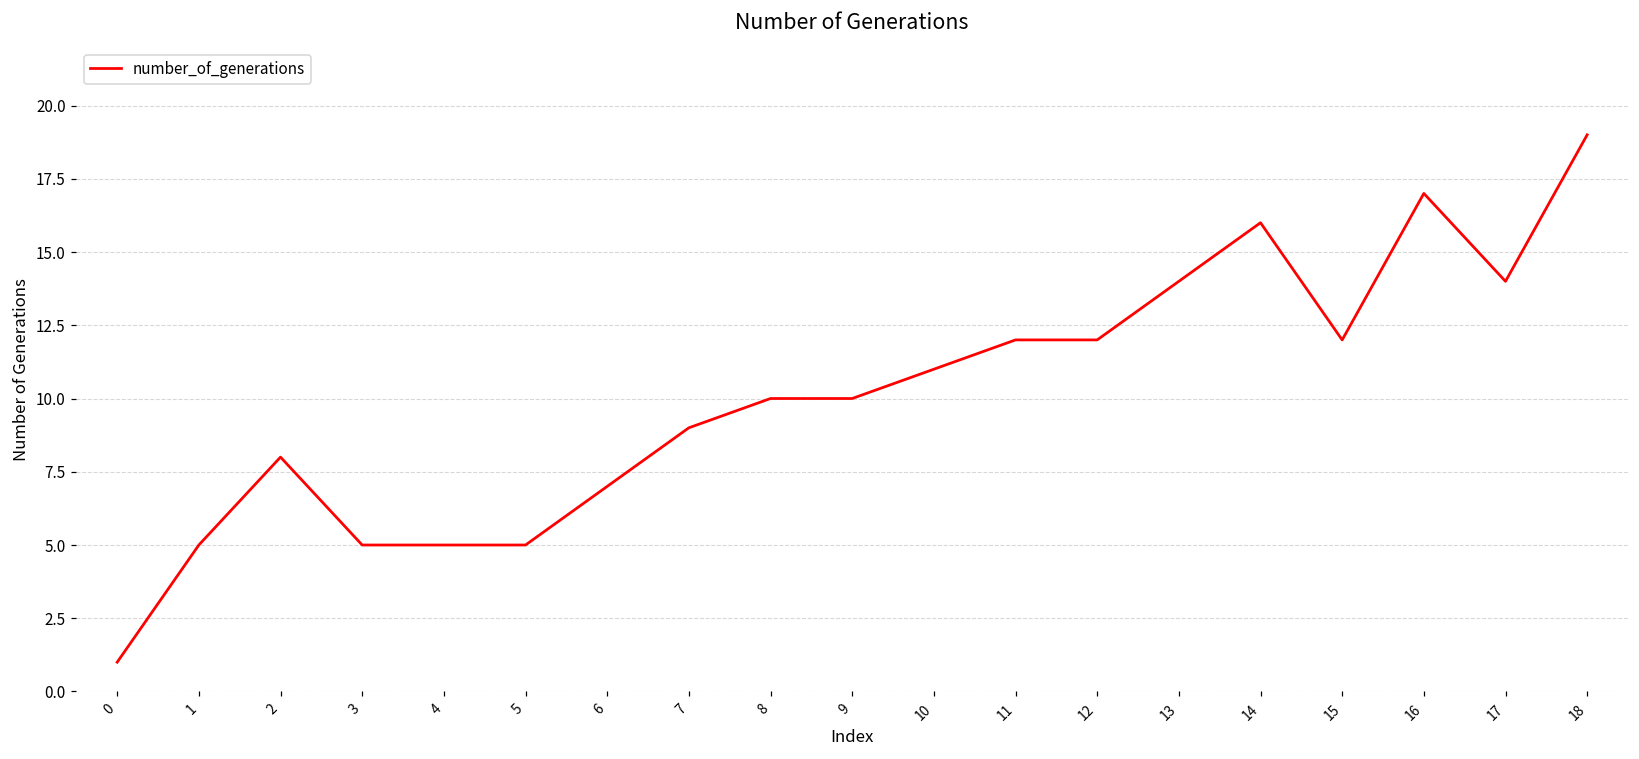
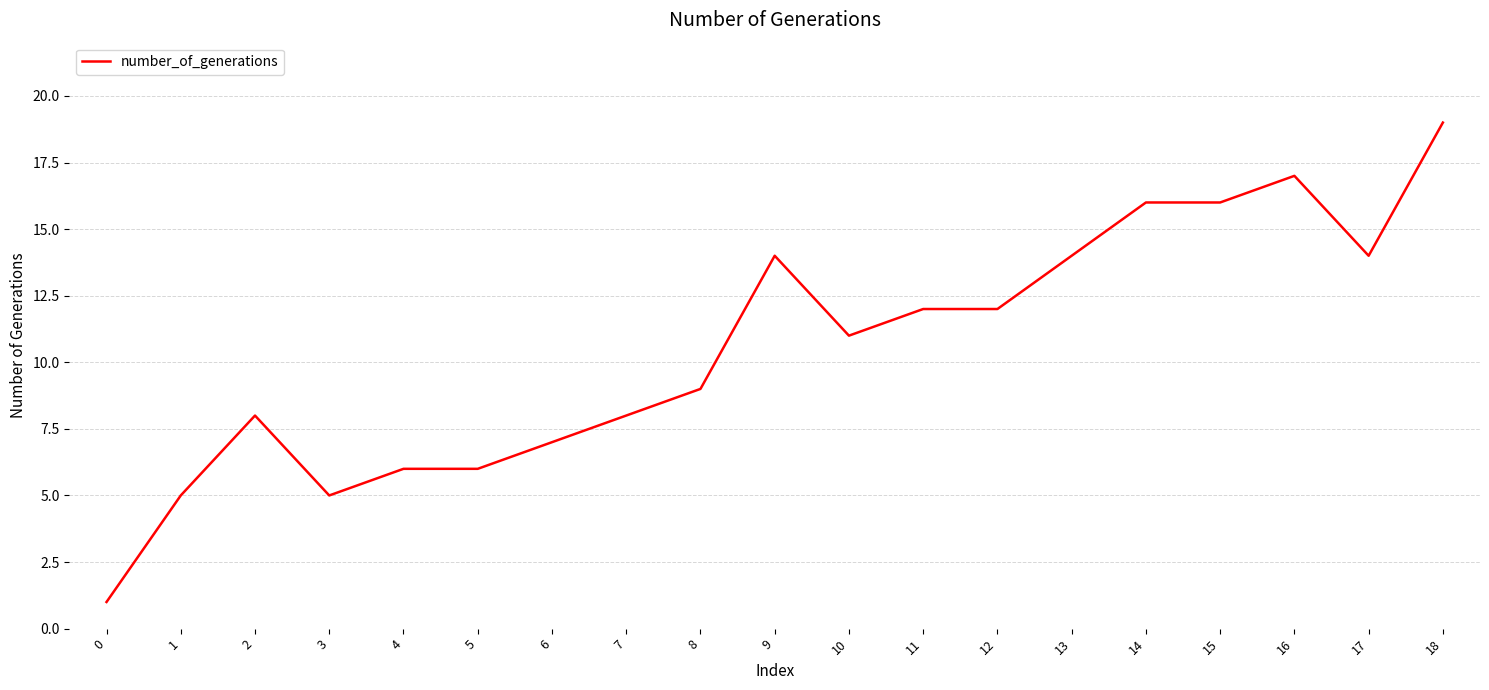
  {
    "0": 1,
    "1": 5,
    "2": 8,
    "3": 5,
-   "4": 5,
-   "5": 5,
+   "4": 6,
+   "5": 6,
    "6": 7,
-   "7": 9,
-   "8": 10,
-   "9": 10,
+   "7": 8,
+   "8": 9,
+   "9": 14,
    "10": 11,
    "11": 12,
    "12": 12,
    "13": 14,
    "14": 16,
-   "15": 12,
+   "15": 16,
    "16": 17,
    "17": 14,
    "18": 19
  }
